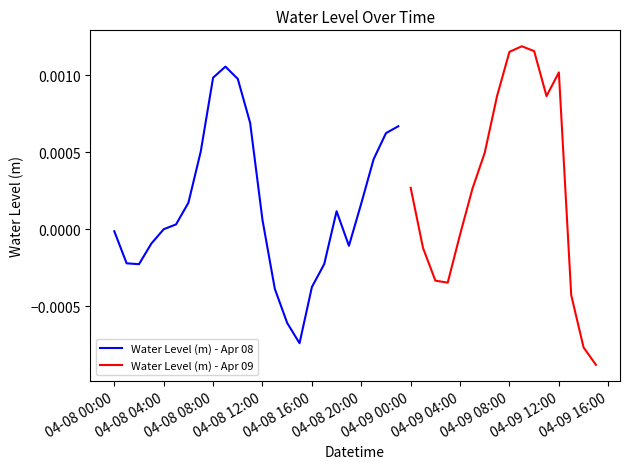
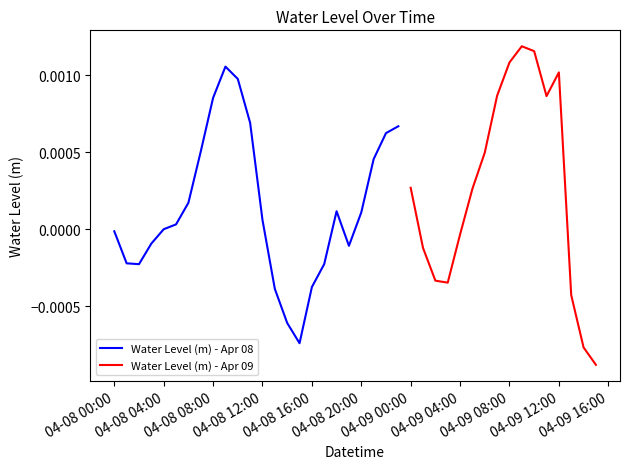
  {
    "Water Level (m) - Apr 08": {
      "04-08 00:00": -0.00001,
      "04-08 04:00": 0.00000,
-     "04-08 08:00": 0.00098,
+     "04-08 08:00": 0.00085,
      "04-08 12:00": 0.00006,
      "04-08 16:00": -0.00038,
-     "04-08 20:00": 0.00017
+     "04-08 20:00": 0.00011
    },
    "Water Level (m) - Apr 09": {
      "04-09 00:00": 0.00027,
      "04-09 04:00": -0.00003,
-     "04-09 08:00": 0.00115,
+     "04-09 08:00": 0.00108,
      "04-09 12:00": 0.00102
    }
  }
